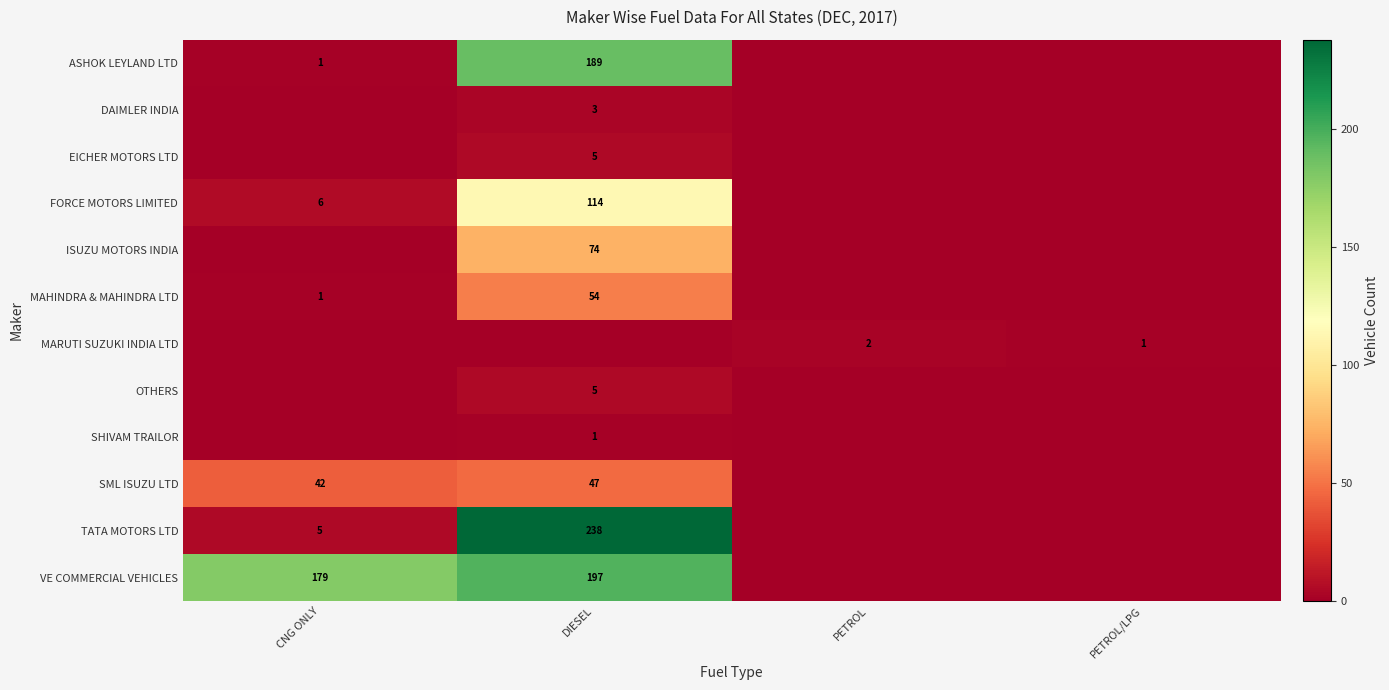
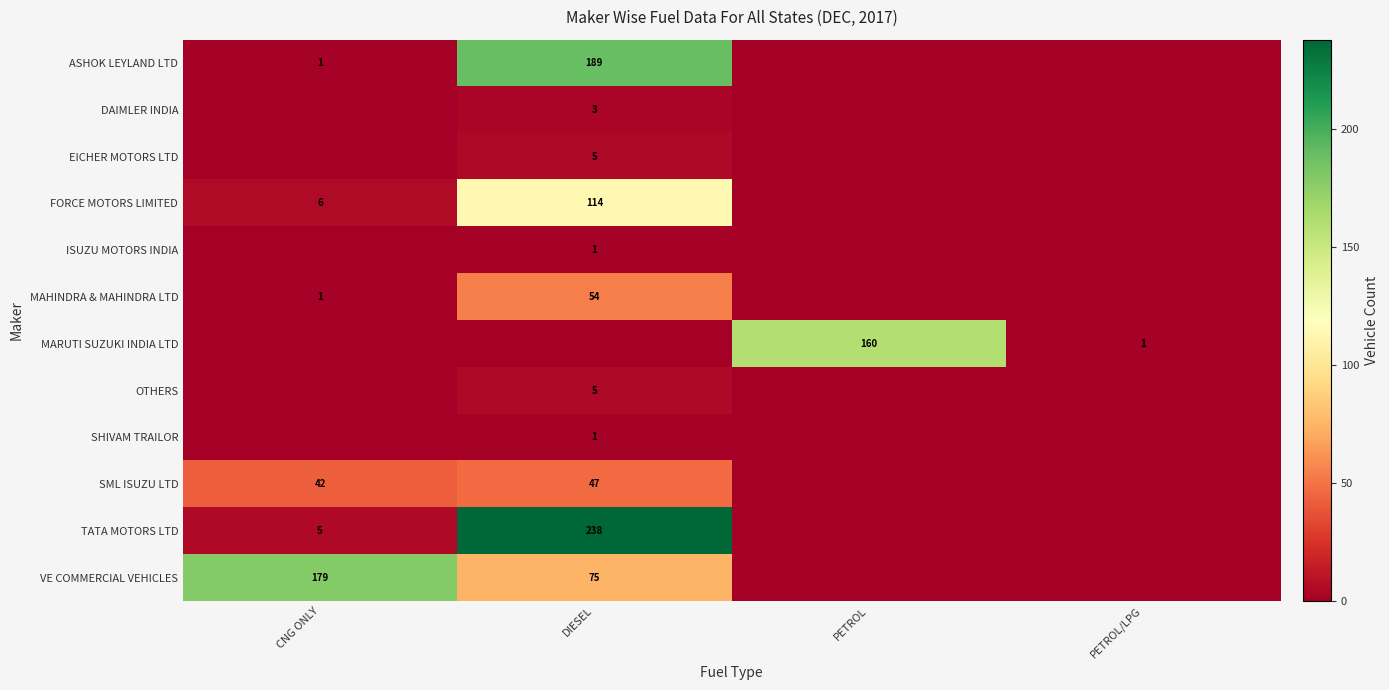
  {
    "ASHOK LEYLAND LTD": {
      "CNG ONLY": 1,
      "DIESEL": 189
    },
    "DAIMLER INDIA": {
      "DIESEL": 3
    },
    "EICHER MOTORS LTD": {
      "DIESEL": 5
    },
    "FORCE MOTORS LIMITED": {
      "CNG ONLY": 6,
      "DIESEL": 114
    },
    "ISUZU MOTORS INDIA": {
-     "DIESEL": 74
+     "DIESEL": 1
    },
    "MAHINDRA & MAHINDRA LTD": {
      "CNG ONLY": 1,
      "DIESEL": 54
    },
    "MARUTI SUZUKI INDIA LTD": {
-     "PETROL": 2,
+     "PETROL": 160,
      "PETROL/LPG": 1
    },
    "OTHERS": {
      "DIESEL": 5
    },
    "SHIVAM TRAILOR": {
      "DIESEL": 1
    },
    "SML ISUZU LTD": {
      "CNG ONLY": 42,
      "DIESEL": 47
    },
    "TATA MOTORS LTD": {
      "CNG ONLY": 5,
      "DIESEL": 238
    },
    "VE COMMERCIAL VEHICLES": {
      "CNG ONLY": 179,
-     "DIESEL": 197
+     "DIESEL": 75
    }
  }
